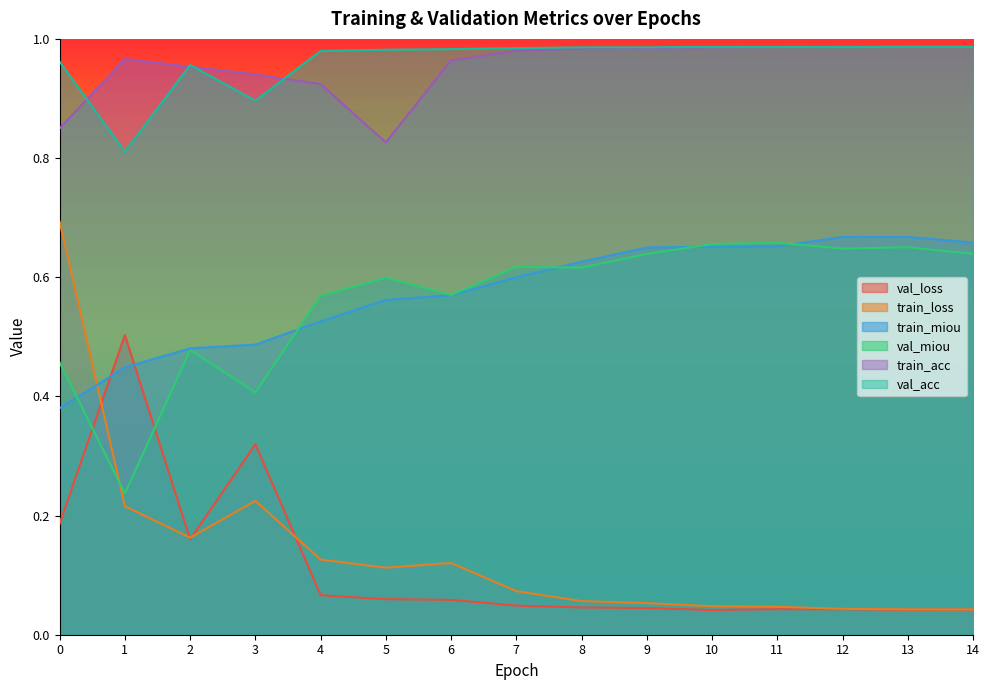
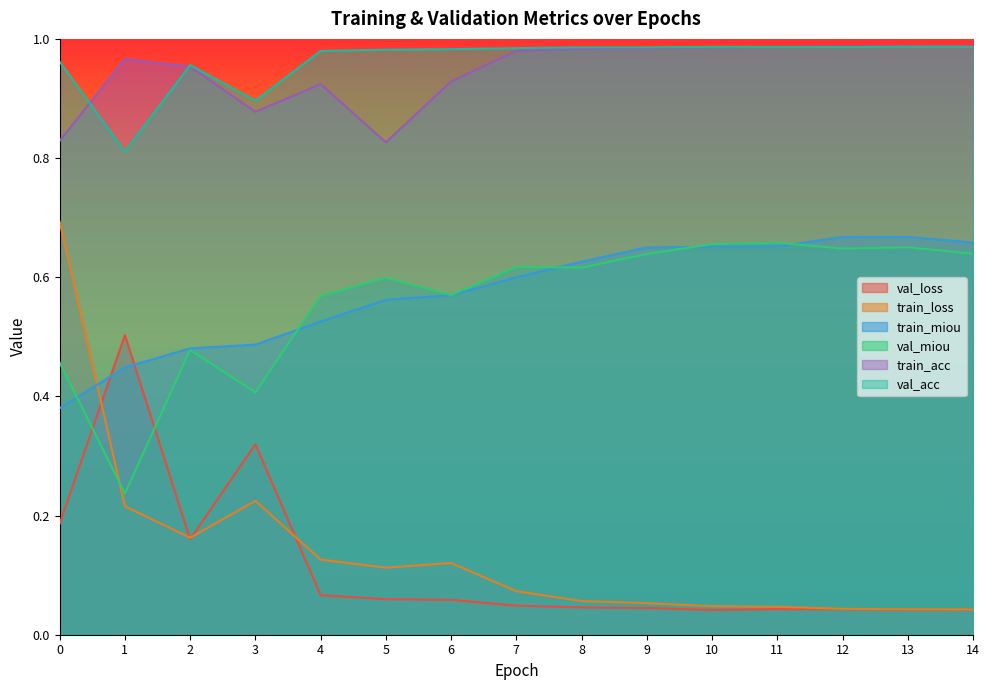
  {
    "train_acc": {
-     "0": 0.85,
+     "0": 0.83,
      "1": 0.97,
-     "3": 0.94,
+     "3": 0.88,
      "4": 0.92,
      "5": 0.83,
-     "6": 0.96,
+     "6": 0.93,
      "7": 0.98
    }
  }
